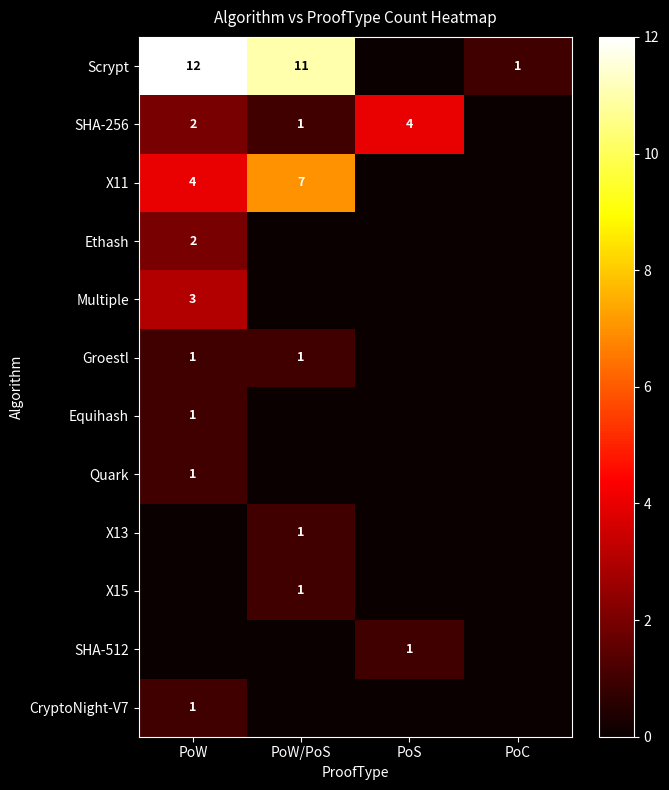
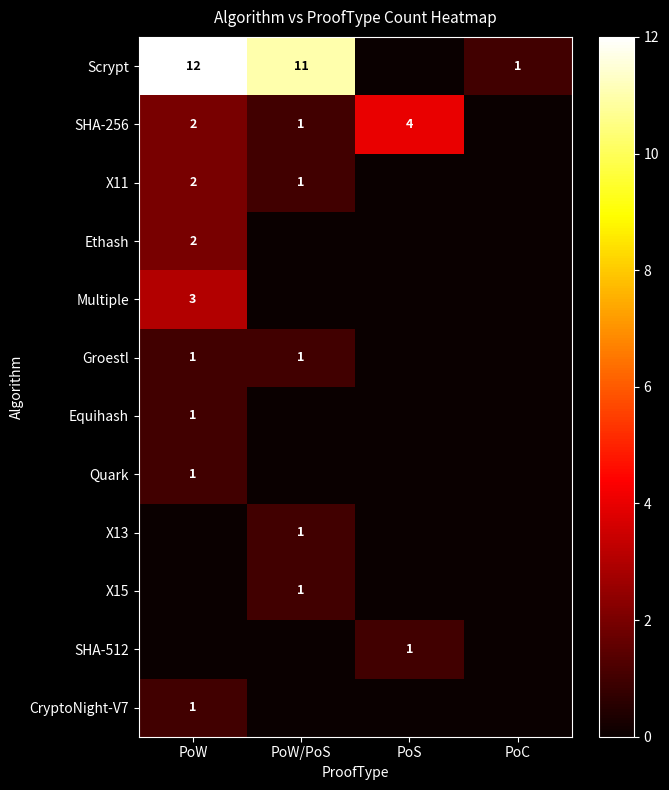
  {
    "Scrypt": {
      "PoW": 12,
      "PoW/PoS": 11,
      "PoC": 1
    },
    "SHA-256": {
      "PoW": 2,
      "PoW/PoS": 1,
      "PoS": 4
    },
    "X11": {
-     "PoW": 4,
-     "PoW/PoS": 7
+     "PoW": 2,
+     "PoW/PoS": 1
    },
    "Ethash": {
      "PoW": 2
    },
    "Multiple": {
      "PoW": 3
    },
    "Groestl": {
      "PoW": 1,
      "PoW/PoS": 1
    },
    "Equihash": {
      "PoW": 1
    },
    "Quark": {
      "PoW": 1
    },
    "X13": {
      "PoW/PoS": 1
    },
    "X15": {
      "PoW/PoS": 1
    },
    "SHA-512": {
      "PoS": 1
    },
    "CryptoNight-V7": {
      "PoW": 1
    }
  }
